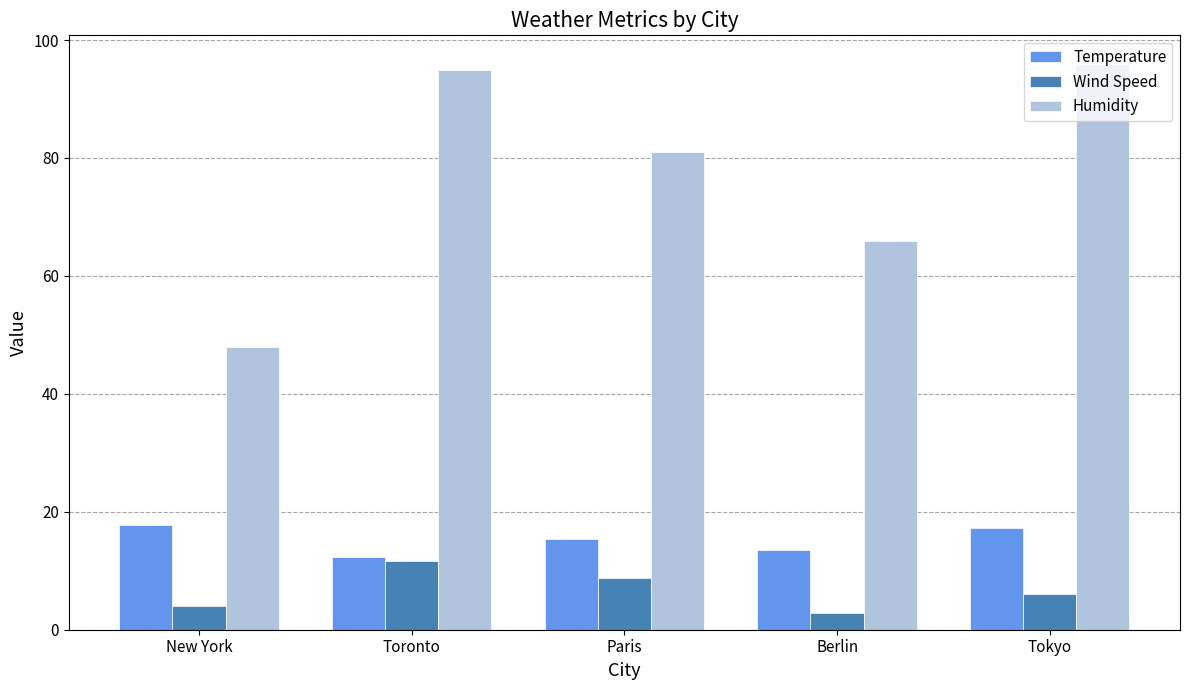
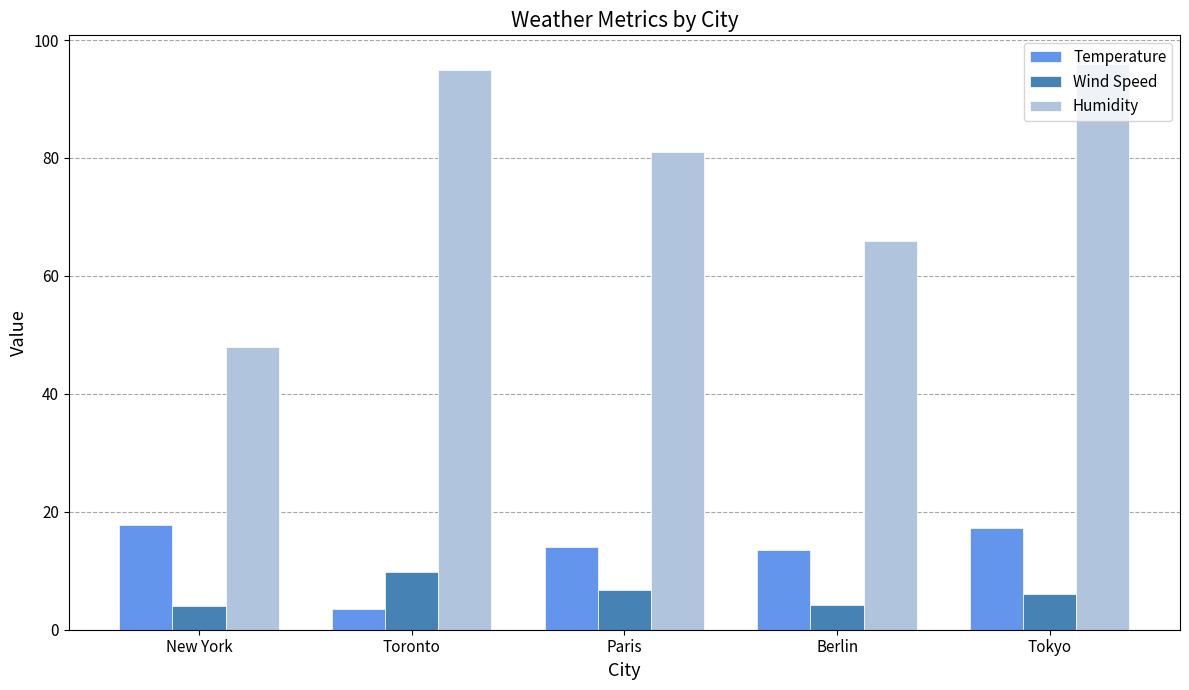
  {
    "Temperature": {
      "New York": 18,
-     "Toronto": 12,
-     "Paris": 15,
+     "Toronto": 4,
+     "Paris": 14,
      "Berlin": 14,
      "Tokyo": 17
    },
    "Wind Speed": {
      "New York": 4,
-     "Toronto": 12,
-     "Paris": 9,
-     "Berlin": 3,
+     "Toronto": 10,
+     "Paris": 7,
+     "Berlin": 4,
      "Tokyo": 6
    },
    "Humidity": {
      "New York": 48,
      "Toronto": 95,
      "Paris": 81,
      "Berlin": 66
    }
  }
